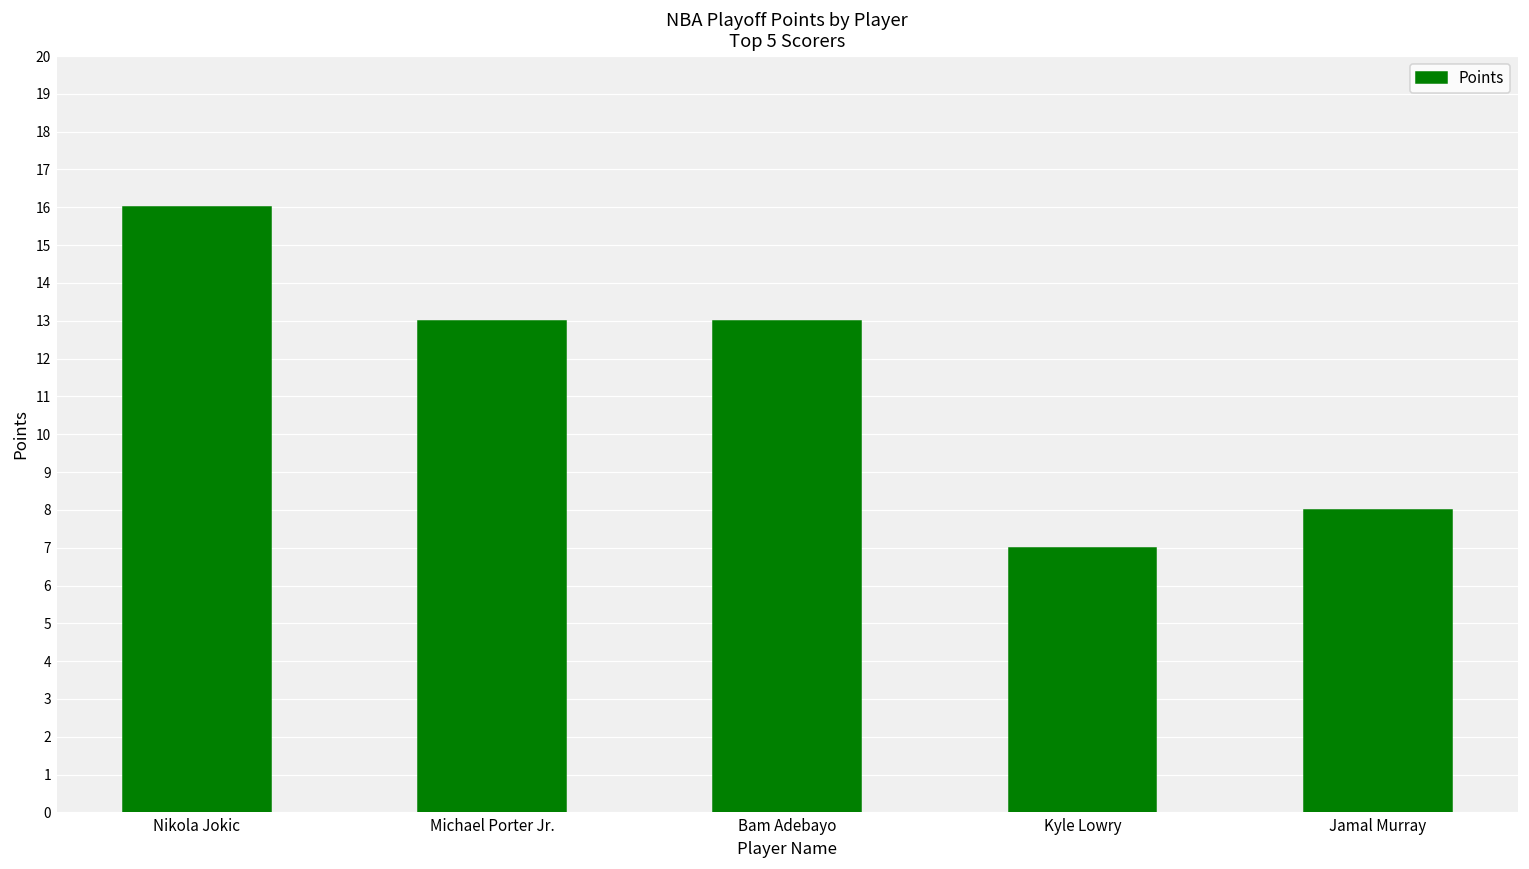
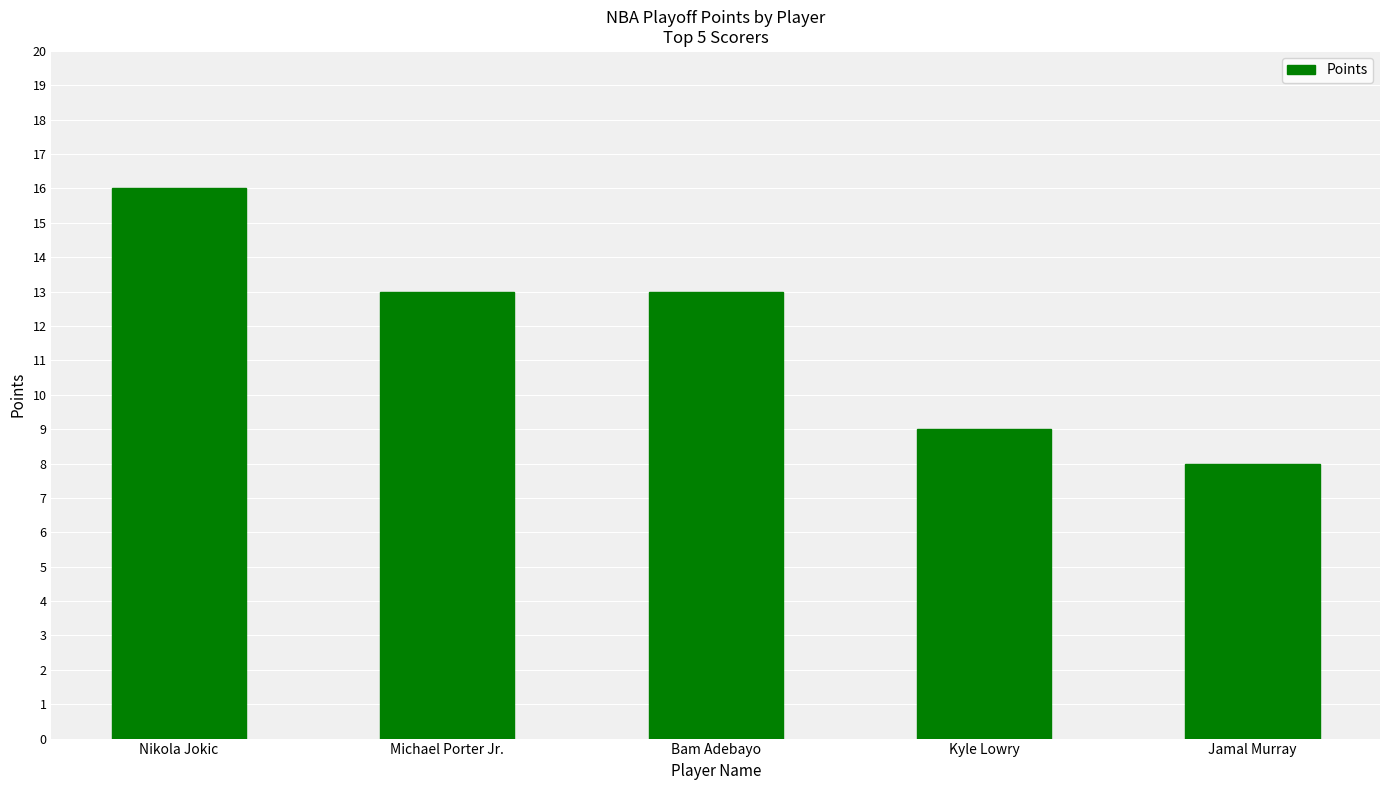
  {
    "Nikola Jokic": 16,
    "Michael Porter Jr.": 13,
    "Bam Adebayo": 13,
-   "Kyle Lowry": 7,
+   "Kyle Lowry": 9,
    "Jamal Murray": 8
  }
